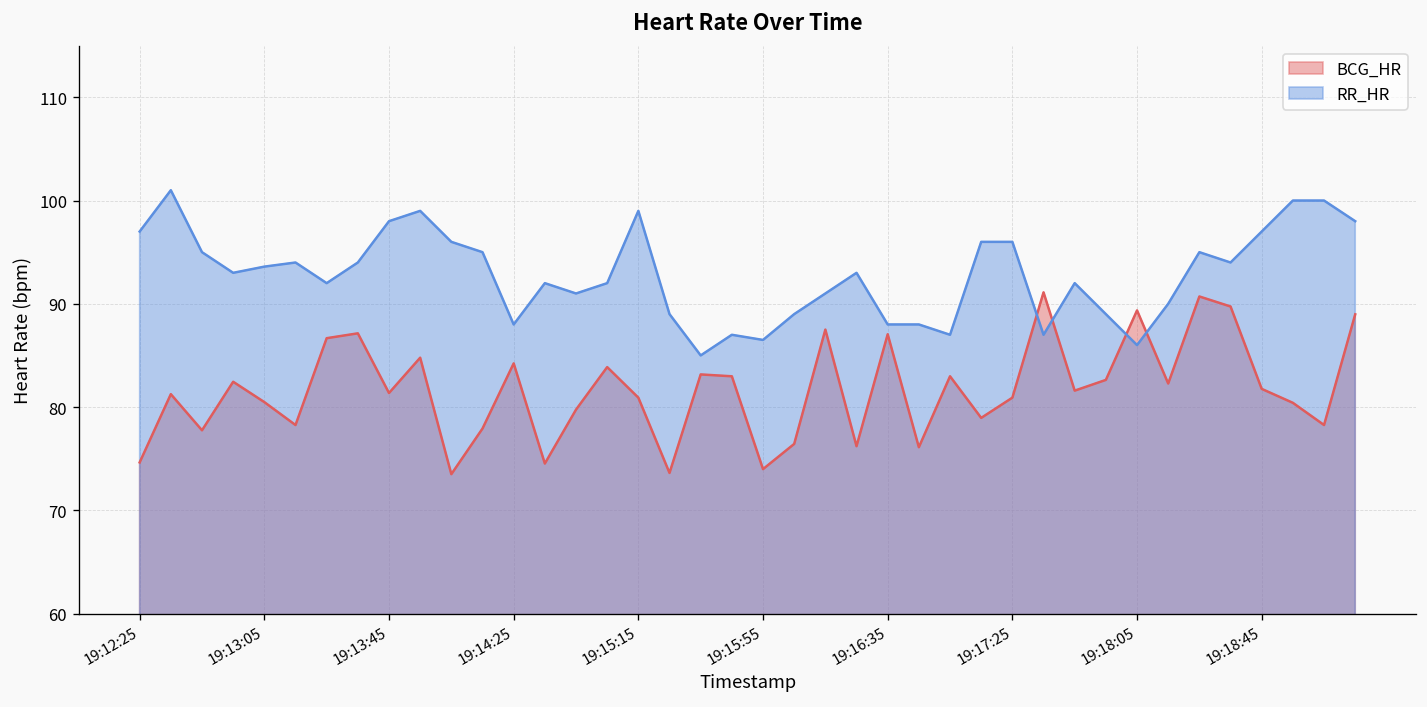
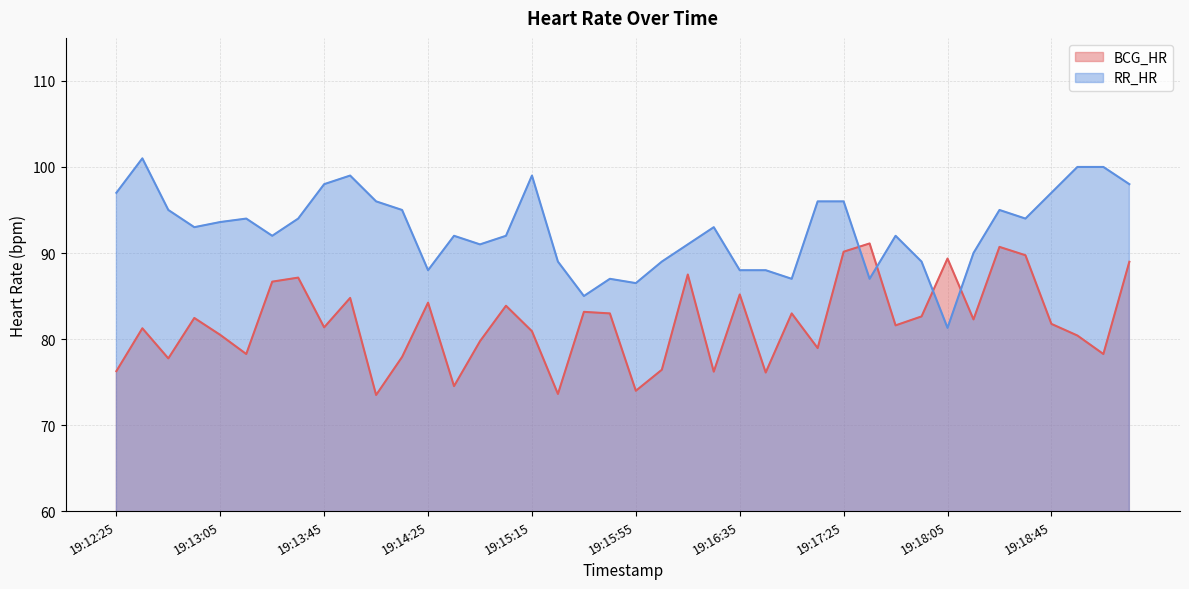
  {
    "BCG_HR": {
-     "19:12:25": 75,
+     "19:12:25": 76,
      "19:13:05": 80,
      "19:13:45": 81,
      "19:14:25": 84,
      "19:15:15": 81,
      "19:15:55": 74,
-     "19:16:35": 87,
-     "19:17:25": 81,
+     "19:16:35": 85,
+     "19:17:25": 90,
      "19:18:05": 89,
      "19:18:45": 82
    },
    "RR_HR": {
      "19:12:25": 97,
      "19:13:05": 94,
      "19:13:45": 98,
      "19:14:25": 88,
      "19:15:15": 99,
      "19:15:55": 87,
      "19:16:35": 88,
      "19:17:25": 96,
-     "19:18:05": 86,
+     "19:18:05": 81,
      "19:18:45": 97
    }
  }
